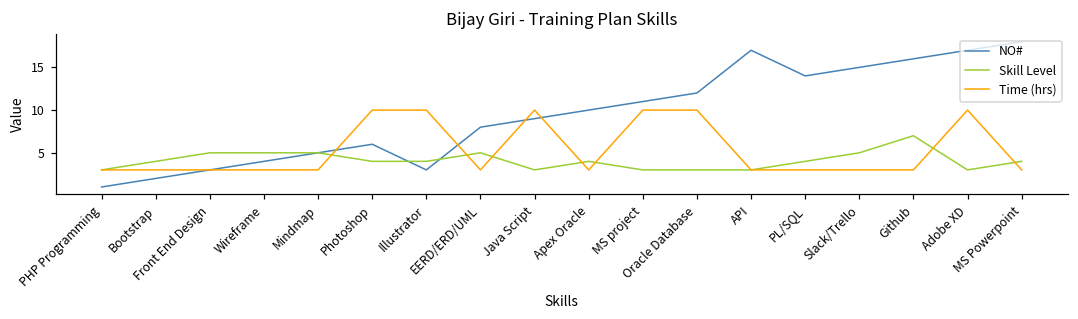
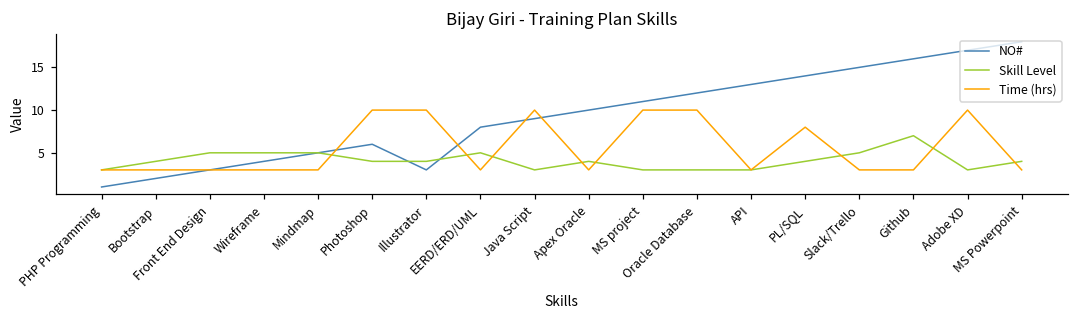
  {
    "NO#": {
      "PHP Programming": 1,
      "Bootstrap": 2,
      "Wireframe": 4,
      "Photoshop": 6,
      "Illustrator": 3,
      "EERD/ERD/UML": 8,
      "Java Script": 9,
      "Apex Oracle": 10,
      "MS project": 11,
      "Oracle Database": 12,
-     "API": 17,
+     "API": 13,
      "PL/SQL": 14,
      "Slack/Trello": 15,
      "Github": 16
    },
    "Skill Level": {
      "Bootstrap": 4,
      "Front End Design": 5,
      "Wireframe": 5,
      "Photoshop": 4,
      "Illustrator": 4,
      "EERD/ERD/UML": 5,
      "Java Script": 3,
      "Apex Oracle": 4,
      "MS project": 3,
      "Oracle Database": 3,
      "PL/SQL": 4,
      "Slack/Trello": 5,
      "Github": 7,
      "Adobe XD": 3,
      "MS Powerpoint": 4
    },
    "Time (hrs)": {
      "Bootstrap": 3,
      "Wireframe": 3,
      "Mindmap": 3,
      "Photoshop": 10,
      "Illustrator": 10,
      "EERD/ERD/UML": 3,
      "Java Script": 10,
      "Apex Oracle": 3,
      "MS project": 10,
      "Oracle Database": 10,
-     "PL/SQL": 3,
+     "PL/SQL": 8,
      "Slack/Trello": 3,
      "Github": 3,
      "Adobe XD": 10,
      "MS Powerpoint": 3
    }
  }
